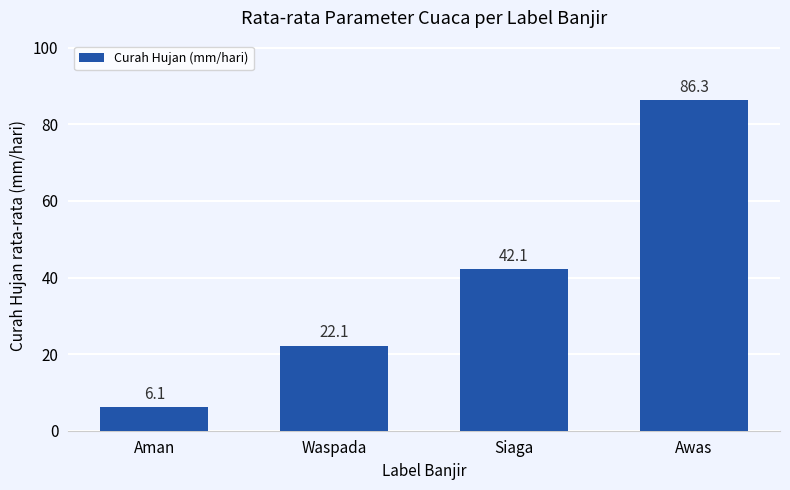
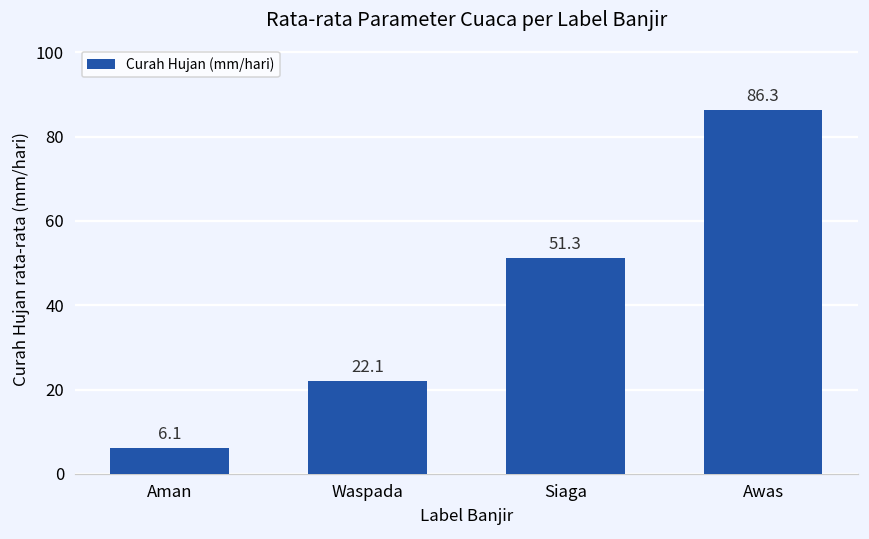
  {
    "Aman": 6.1,
    "Waspada": 22.1,
-   "Siaga": 42.1,
+   "Siaga": 51.3,
    "Awas": 86.3
  }
